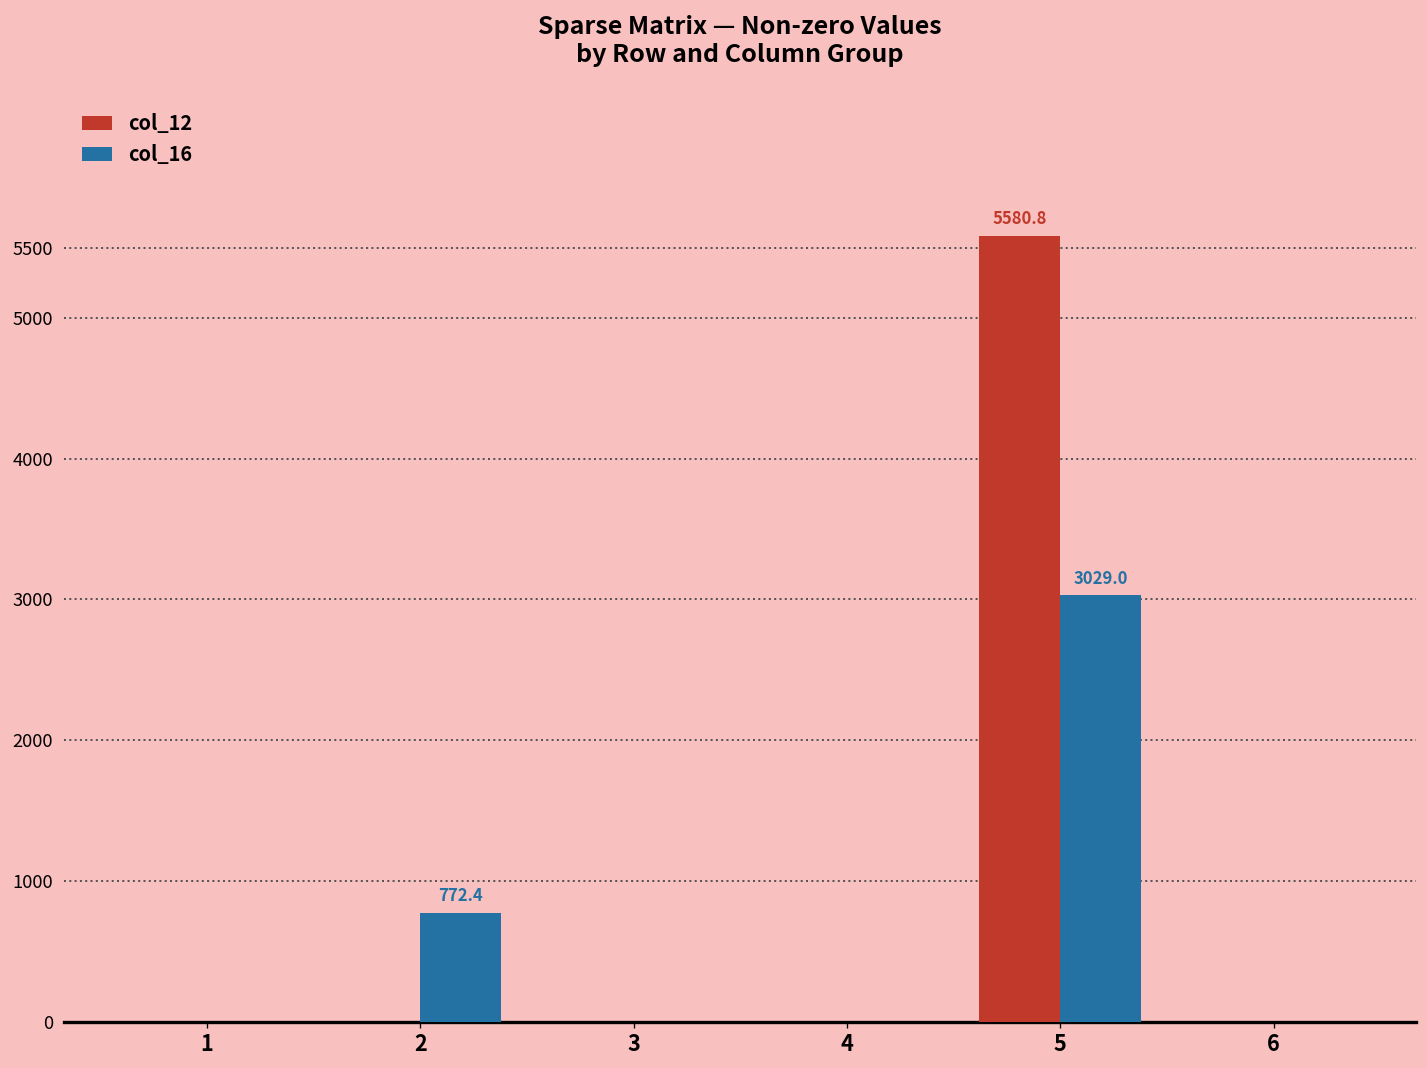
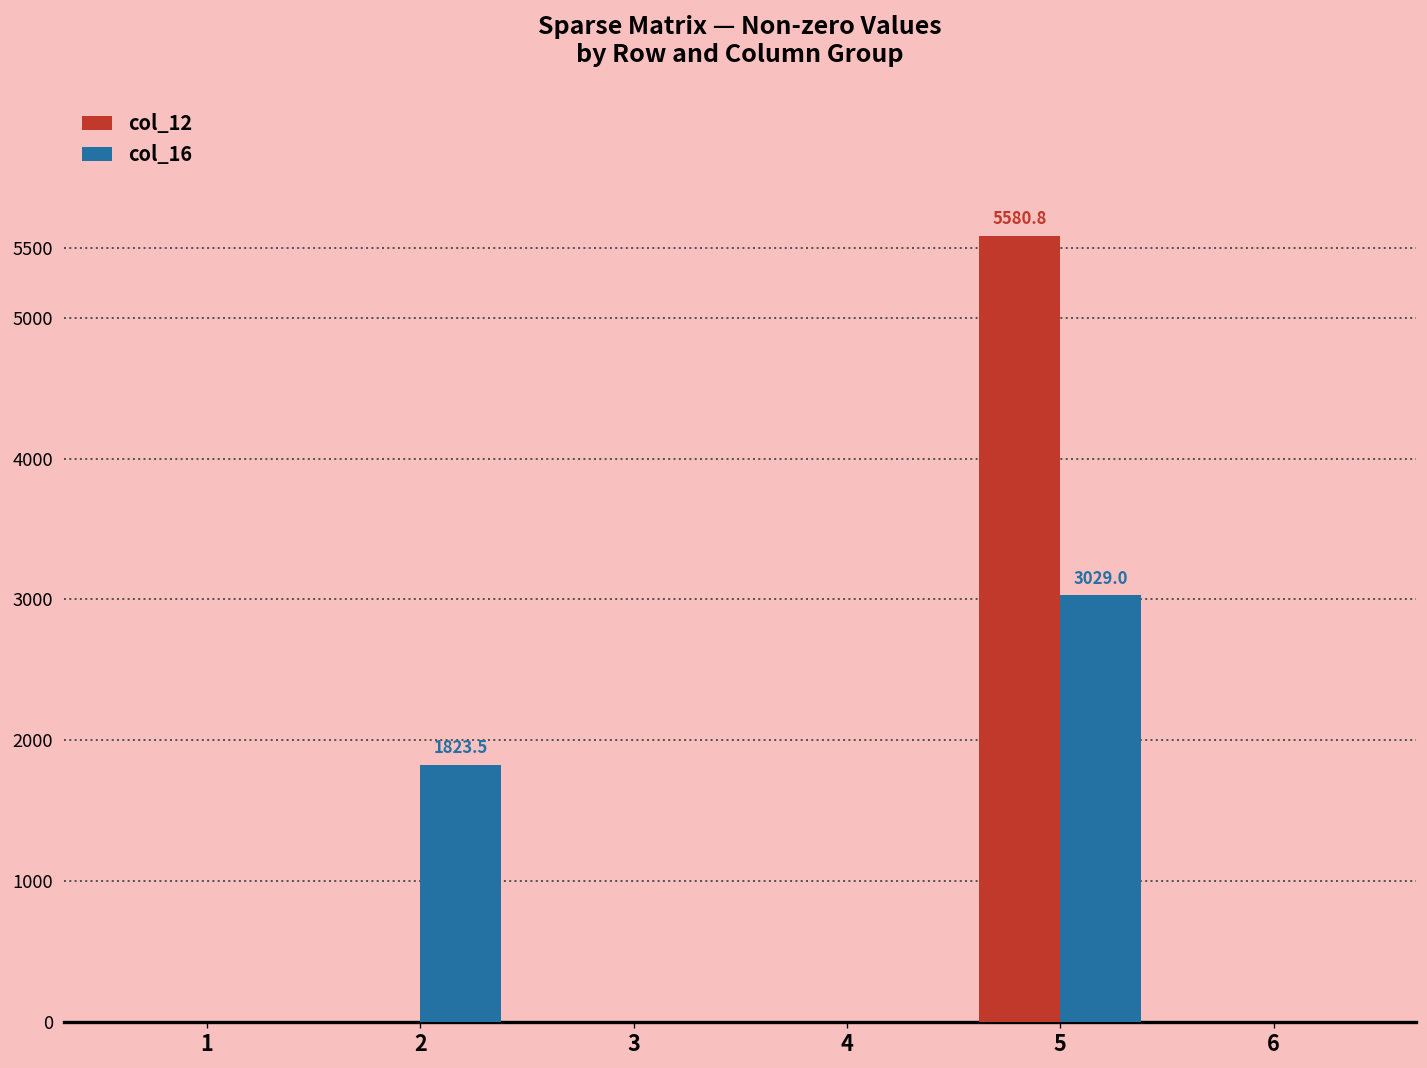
  {
    "col_12": {
      "5": 5580.8
    },
    "col_16": {
-     "2": 772.4,
+     "2": 1823.5,
      "5": 3029.0
    }
  }
